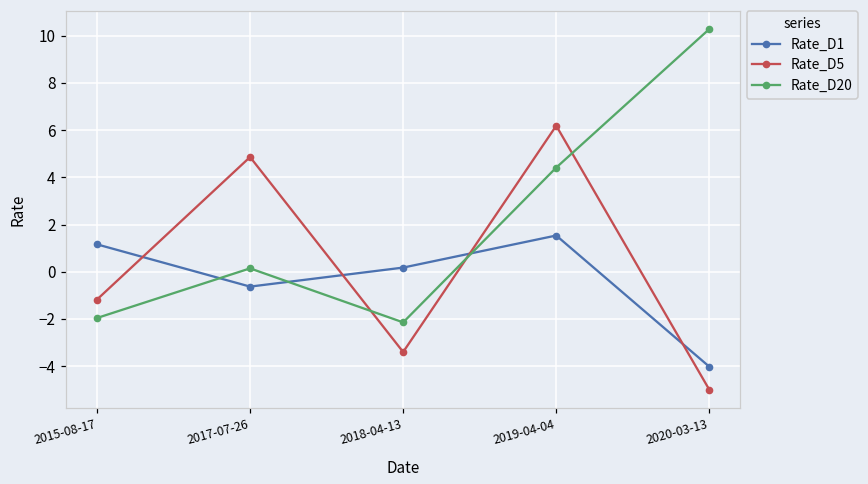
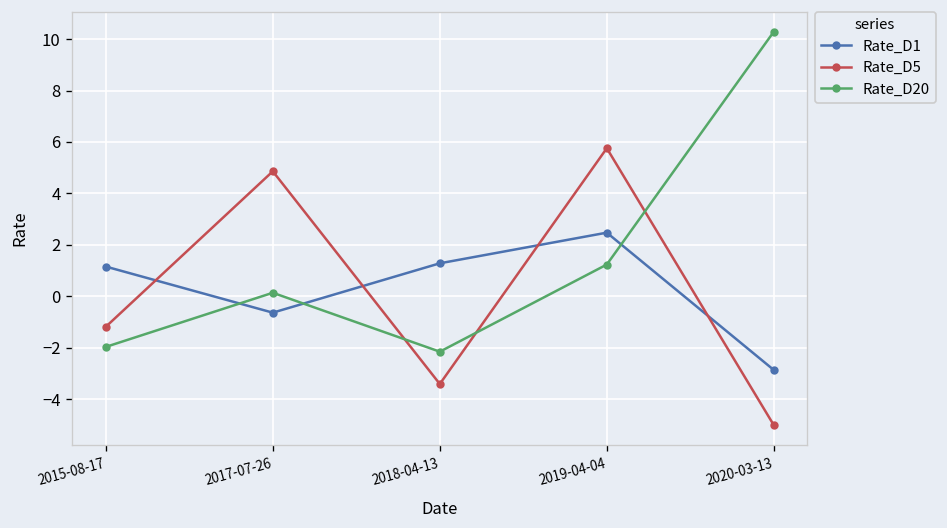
  {
    "Rate_D1": {
      "2015-08-17": 1.2,
      "2017-07-26": -0.6,
-     "2018-04-13": 0.2,
-     "2019-04-04": 1.5,
-     "2020-03-13": -4.0
+     "2018-04-13": 1.3,
+     "2019-04-04": 2.5,
+     "2020-03-13": -2.9
    },
    "Rate_D5": {
      "2015-08-17": -1.2,
      "2017-07-26": 4.9,
      "2018-04-13": -3.4,
-     "2019-04-04": 6.2,
+     "2019-04-04": 5.8,
      "2020-03-13": -5.0
    },
    "Rate_D20": {
      "2015-08-17": -2.0,
      "2017-07-26": 0.1,
      "2018-04-13": -2.1,
-     "2019-04-04": 4.4,
+     "2019-04-04": 1.2,
      "2020-03-13": 10.3
    }
  }
